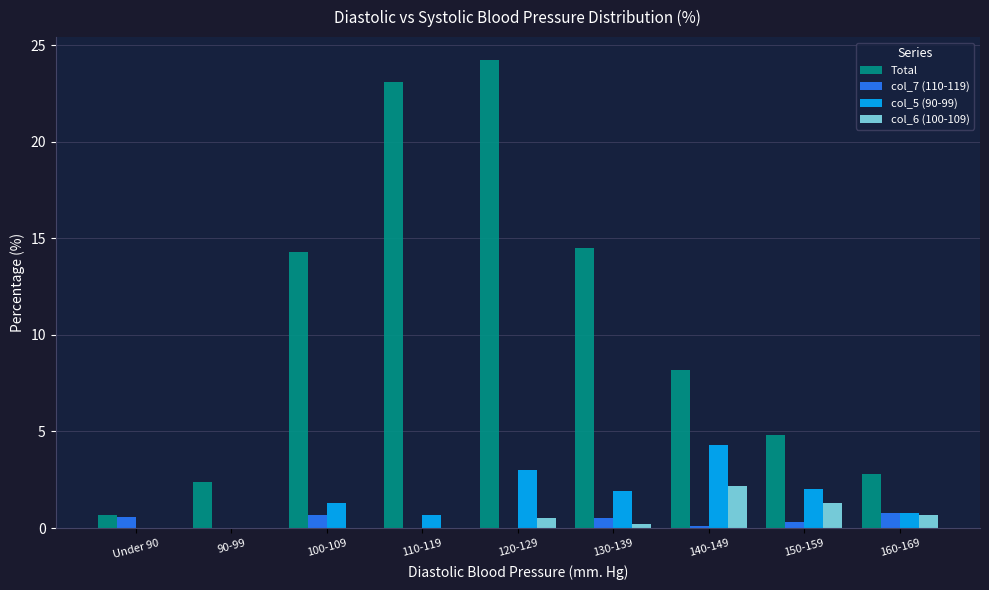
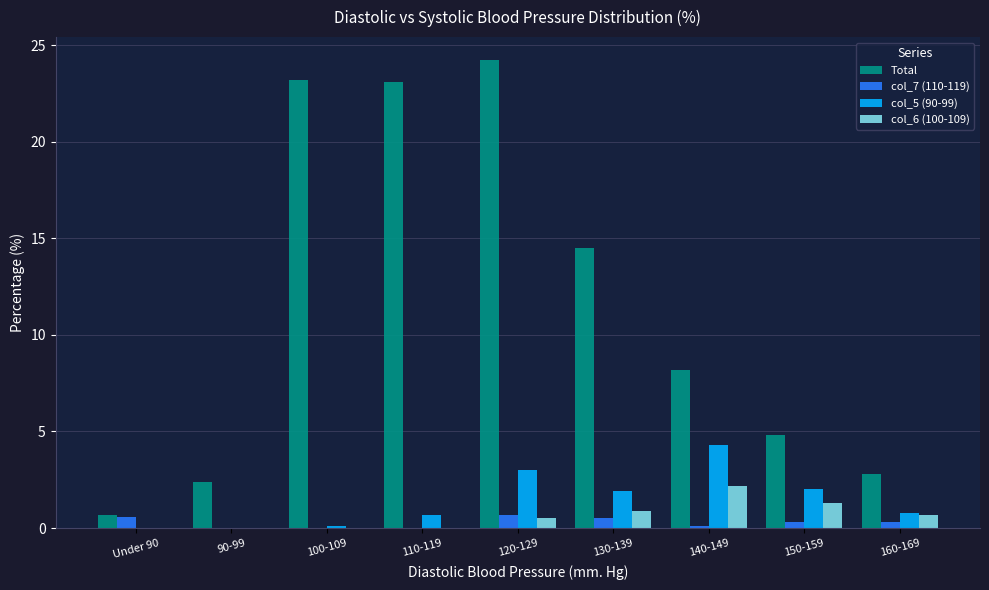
  {
    "Total": {
      "Under 90": 0.7,
      "90-99": 2.4,
-     "100-109": 14.3,
+     "100-109": 23.2,
      "110-119": 23.1,
      "120-129": 24.2,
      "130-139": 14.5,
      "140-149": 8.2,
      "150-159": 4.8,
      "160-169": 2.8
    },
    "col_7 (110-119)": {
      "Under 90": 0.6,
      "90-99": 0.0,
-     "100-109": 0.7,
+     "100-109": 0.0,
      "110-119": 0.0,
-     "120-129": 0.0,
+     "120-129": 0.7,
      "130-139": 0.5,
      "150-159": 0.3,
-     "160-169": 0.8
+     "160-169": 0.3
    },
    "col_5 (90-99)": {
      "Under 90": 0.0,
      "90-99": 0.0,
-     "100-109": 1.3,
+     "100-109": 0.1,
      "110-119": 0.7,
      "120-129": 3.0,
      "130-139": 1.9,
      "140-149": 4.3,
      "150-159": 2.0,
      "160-169": 0.8
    },
    "col_6 (100-109)": {
      "Under 90": 0.0,
      "90-99": 0.0,
      "100-109": 0.0,
      "110-119": 0.0,
      "120-129": 0.5,
-     "130-139": 0.2,
+     "130-139": 0.9,
      "140-149": 2.2,
      "150-159": 1.3,
      "160-169": 0.7
    }
  }
